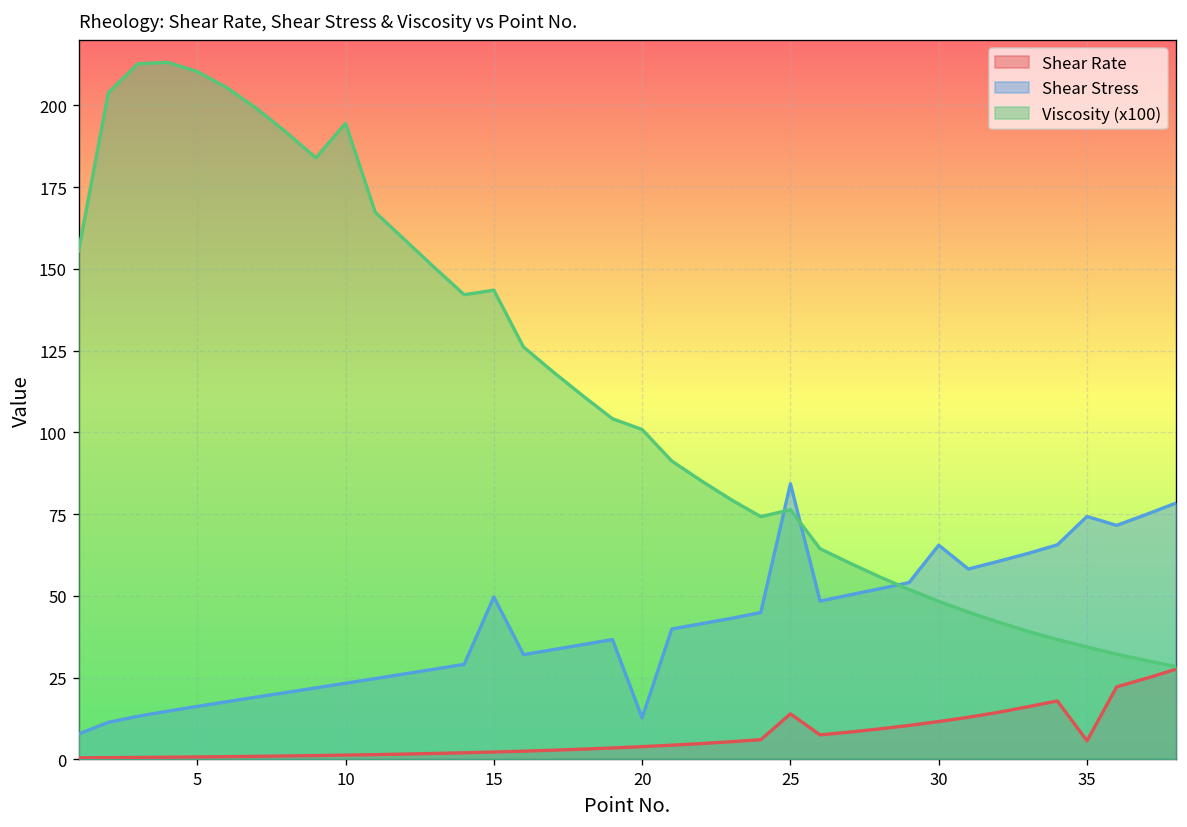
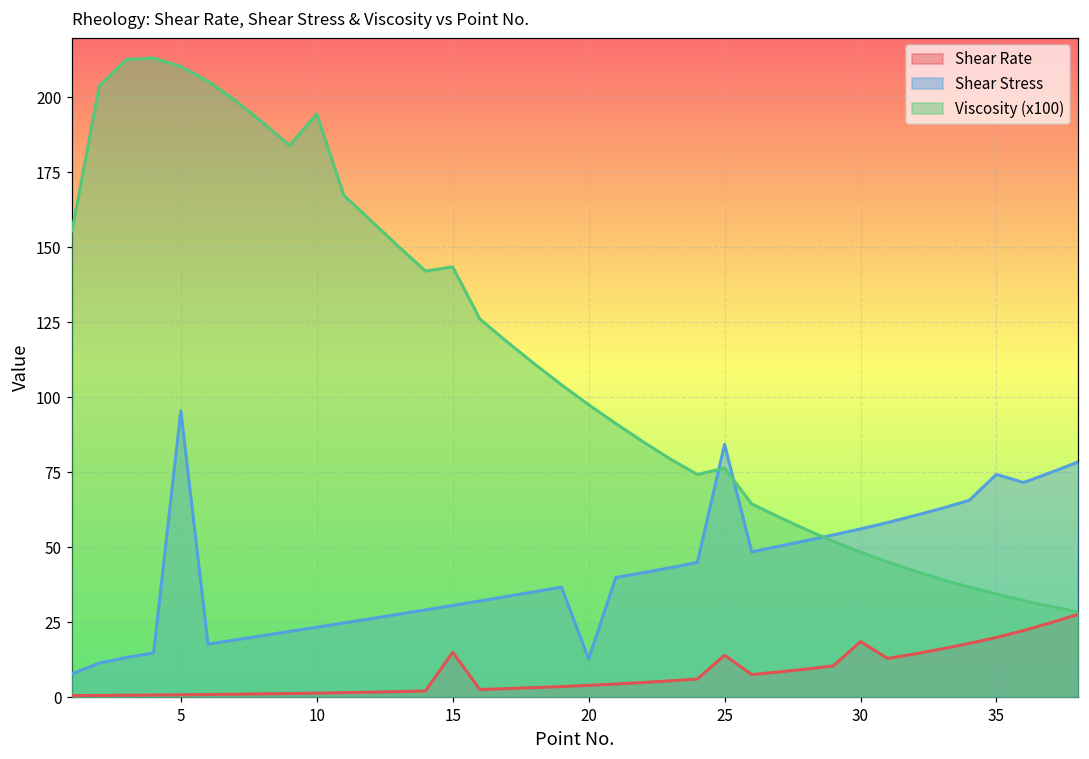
  {
    "Shear Rate": {
      "5": 1,
      "10": 1,
-     "15": 2,
+     "15": 15,
      "20": 4,
      "25": 14,
-     "30": 12,
-     "35": 6
+     "30": 19,
+     "35": 20
    },
    "Shear Stress": {
-     "5": 16,
+     "5": 95,
      "10": 23,
-     "15": 50,
+     "15": 31,
      "20": 13,
      "25": 84,
-     "30": 66,
+     "30": 56,
      "35": 74
    },
    "Viscosity (x100)": {
      "5": 210,
      "10": 195,
      "15": 143,
-     "20": 101,
+     "20": 98,
      "25": 76,
      "30": 48,
      "35": 34
    }
  }
